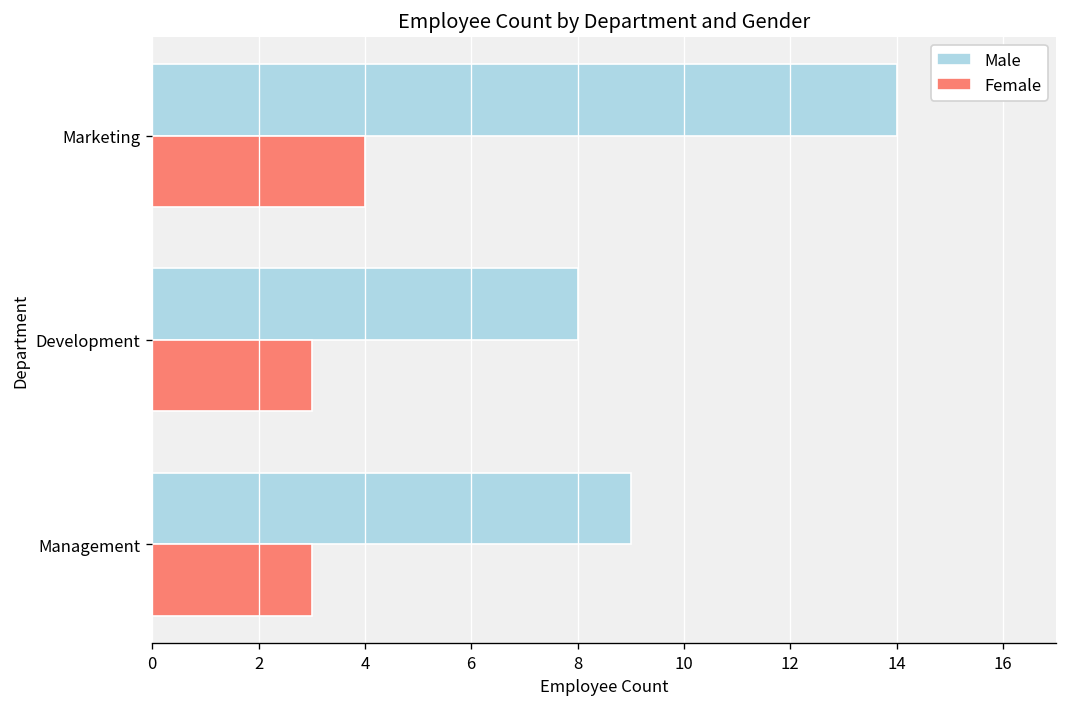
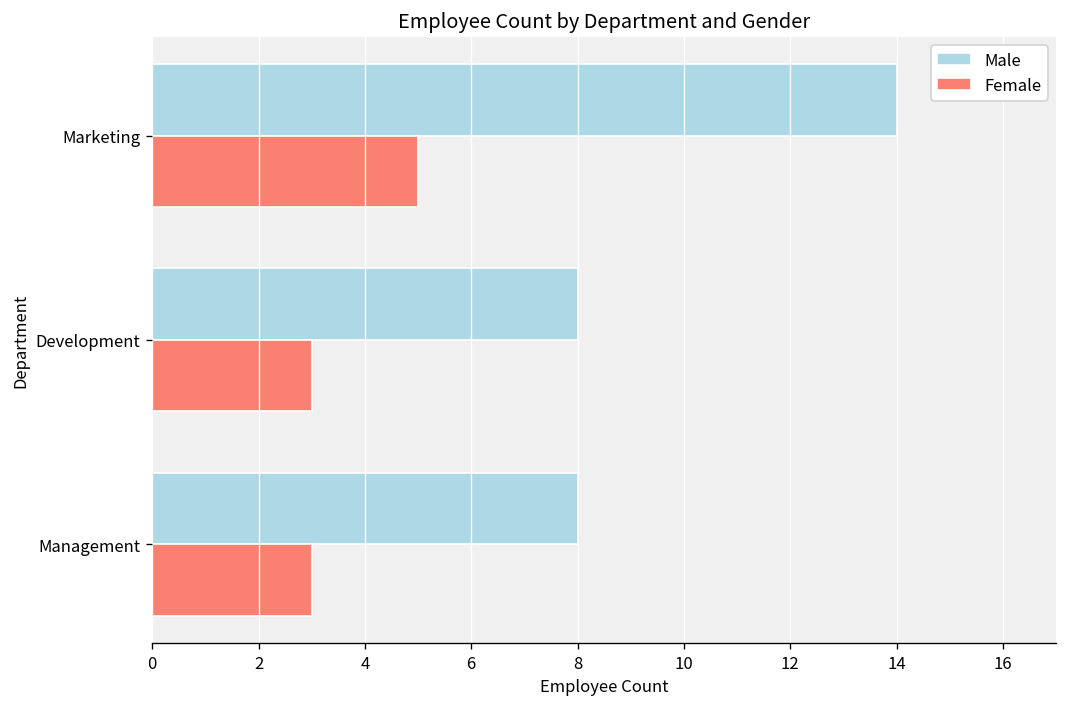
  {
    "Male": {
      "Marketing": 14,
      "Development": 8,
-     "Management": 9
+     "Management": 8
    },
    "Female": {
-     "Marketing": 4,
+     "Marketing": 5,
      "Development": 3,
      "Management": 3
    }
  }
